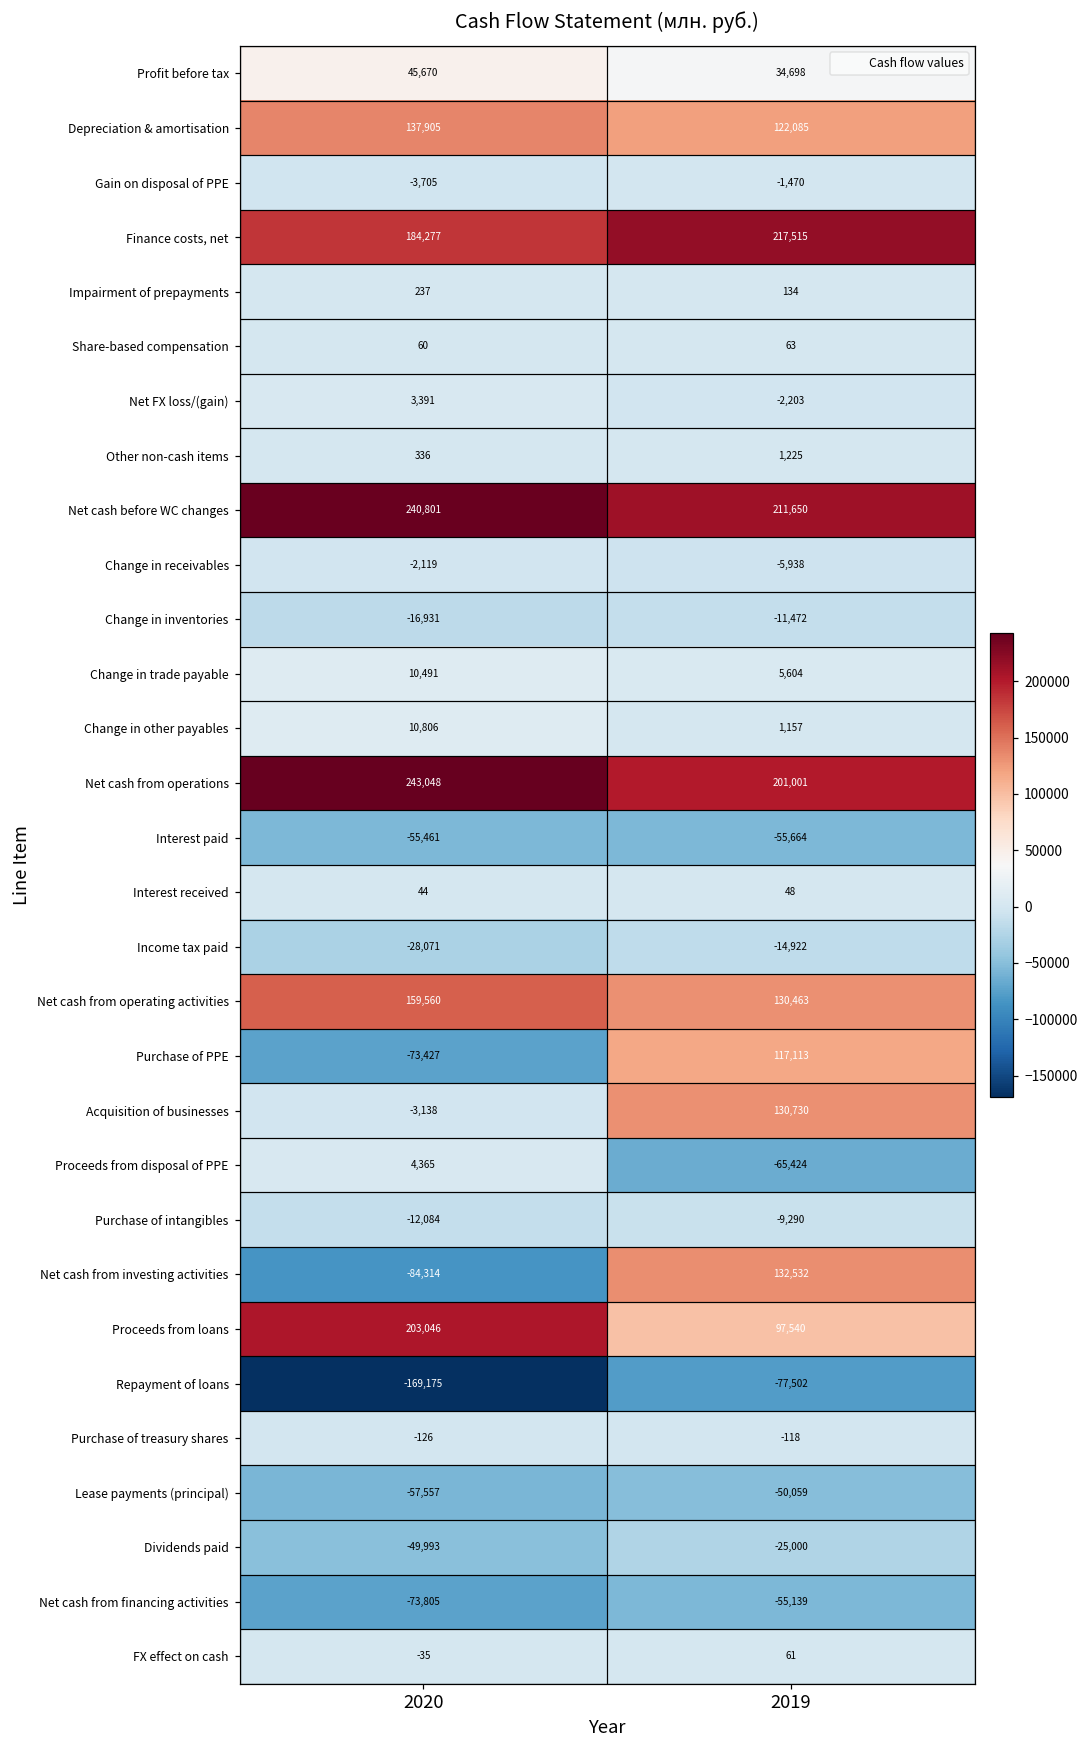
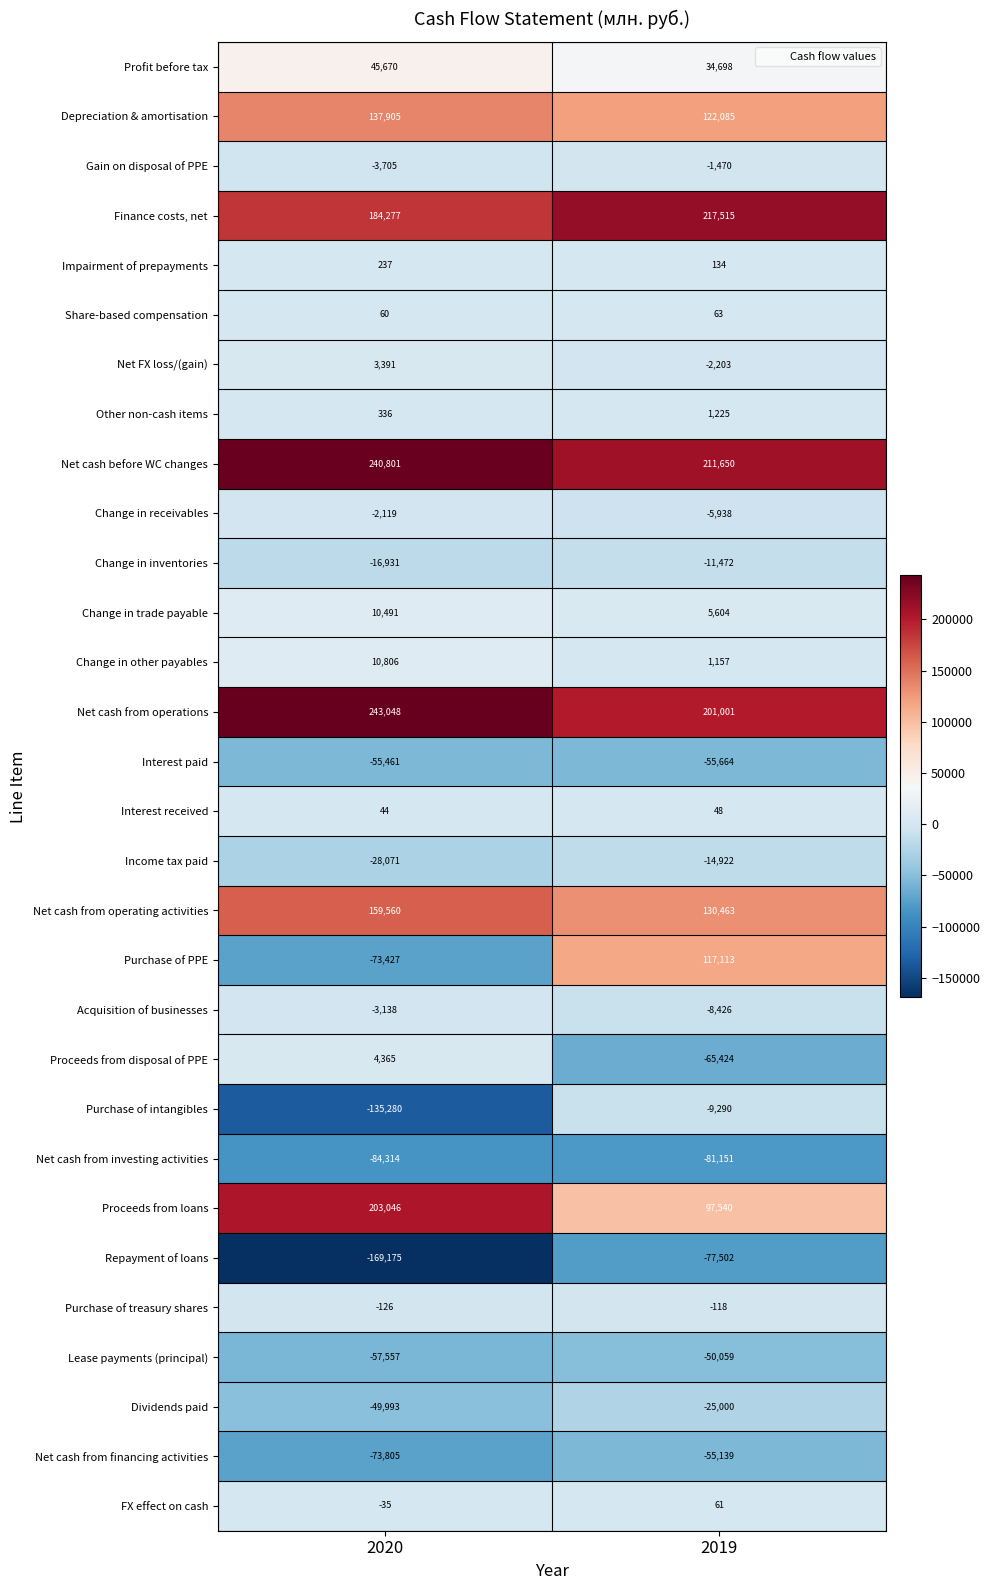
  {
    "Profit before tax": {
      "2020": "45,670",
      "2019": "34,698"
    },
    "Depreciation & amortisation": {
      "2020": "137,905",
      "2019": "122,085"
    },
    "Gain on disposal of PPE": {
      "2020": "-3,705",
      "2019": "-1,470"
    },
    "Finance costs, net": {
      "2020": "184,277",
      "2019": "217,515"
    },
    "Impairment of prepayments": {
      "2020": "237",
      "2019": "134"
    },
    "Share-based compensation": {
      "2020": "60",
      "2019": "63"
    },
    "Net FX loss/(gain)": {
      "2020": "3,391",
      "2019": "-2,203"
    },
    "Other non-cash items": {
      "2020": "336",
      "2019": "1,225"
    },
    "Net cash before WC changes": {
      "2020": "240,801",
      "2019": "211,650"
    },
    "Change in receivables": {
      "2020": "-2,119",
      "2019": "-5,938"
    },
    "Change in inventories": {
      "2020": "-16,931",
      "2019": "-11,472"
    },
    "Change in trade payable": {
      "2020": "10,491",
      "2019": "5,604"
    },
    "Change in other payables": {
      "2020": "10,806",
      "2019": "1,157"
    },
    "Net cash from operations": {
      "2020": "243,048",
      "2019": "201,001"
    },
    "Interest paid": {
      "2020": "-55,461",
      "2019": "-55,664"
    },
    "Interest received": {
      "2020": "44",
      "2019": "48"
    },
    "Income tax paid": {
      "2020": "-28,071",
      "2019": "-14,922"
    },
    "Net cash from operating activities": {
      "2020": "159,560",
      "2019": "130,463"
    },
    "Purchase of PPE": {
      "2020": "-73,427",
      "2019": "117,113"
    },
    "Acquisition of businesses": {
      "2020": "-3,138",
-     "2019": "130,730"
+     "2019": "-8,426"
    },
    "Proceeds from disposal of PPE": {
      "2020": "4,365",
      "2019": "-65,424"
    },
    "Purchase of intangibles": {
-     "2020": "-12,084",
+     "2020": "-135,280",
      "2019": "-9,290"
    },
    "Net cash from investing activities": {
      "2020": "-84,314",
-     "2019": "132,532"
+     "2019": "-81,151"
    },
    "Proceeds from loans": {
      "2020": "203,046",
      "2019": "97,540"
    },
    "Repayment of loans": {
      "2020": "-169,175",
      "2019": "-77,502"
    },
    "Purchase of treasury shares": {
      "2020": "-126",
      "2019": "-118"
    },
    "Lease payments (principal)": {
      "2020": "-57,557",
      "2019": "-50,059"
    },
    "Dividends paid": {
      "2020": "-49,993",
      "2019": "-25,000"
    },
    "Net cash from financing activities": {
      "2020": "-73,805",
      "2019": "-55,139"
    },
    "FX effect on cash": {
      "2020": "-35",
      "2019": "61"
    }
  }
